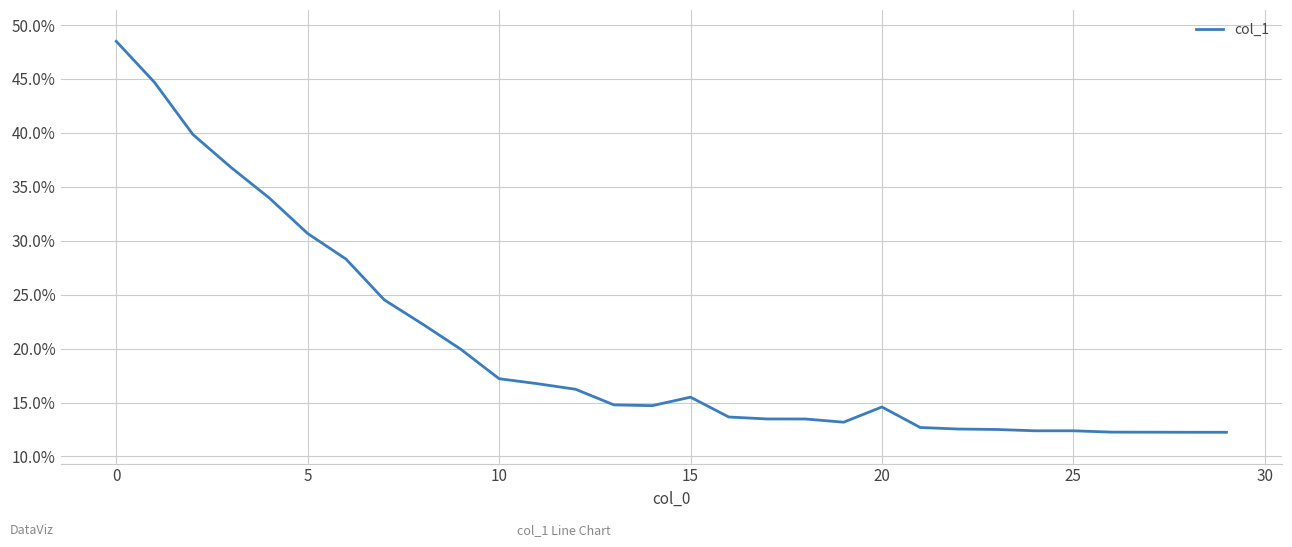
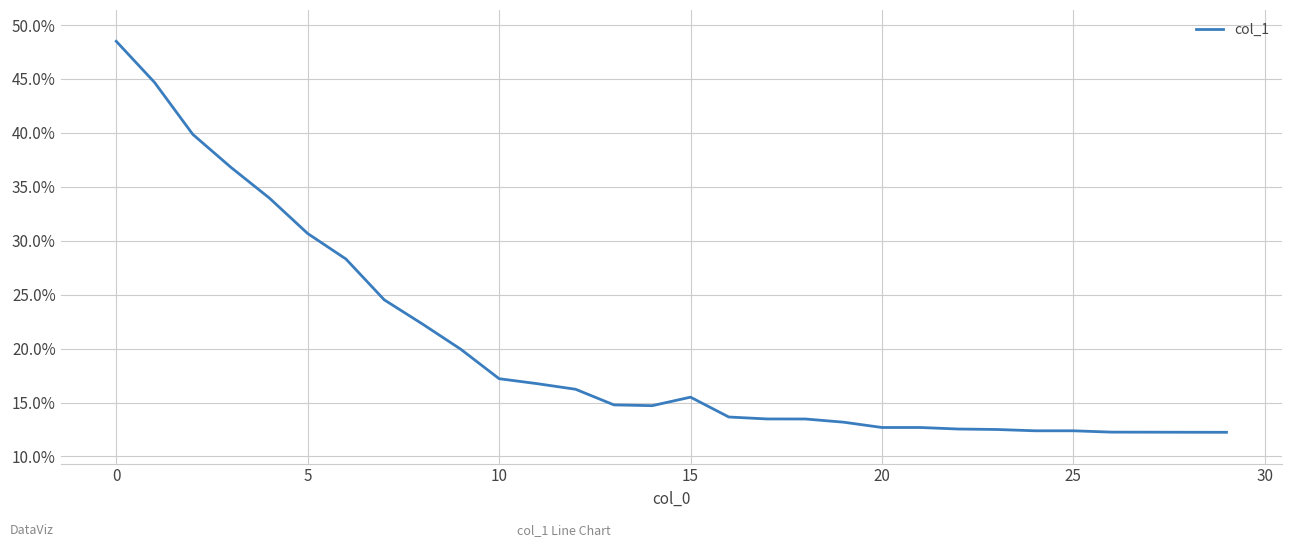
  {
    "0": "48.5%",
    "5": "30.7%",
    "10": "17.2%",
    "15": "15.5%",
-   "20": "14.6%",
+   "20": "12.7%",
    "25": "12.4%"
  }
